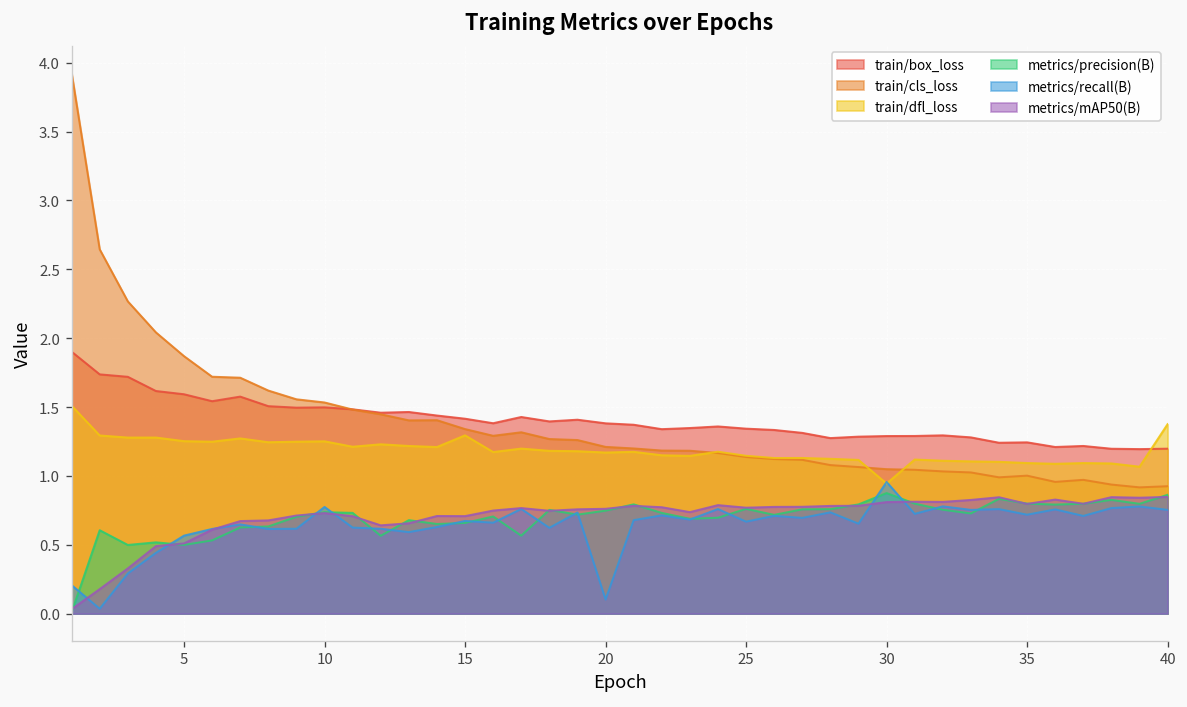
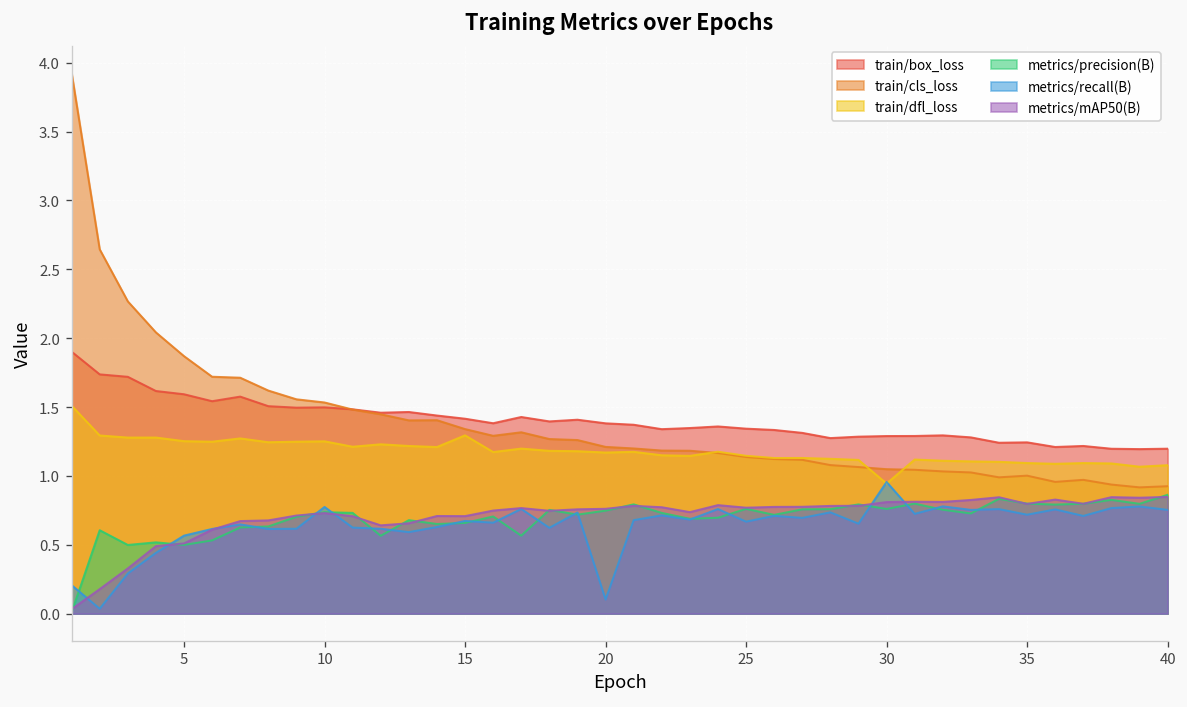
  {
    "train/dfl_loss": {
      "5": 1.25,
      "10": 1.25,
      "15": 1.29,
      "20": 1.17,
      "35": 1.09,
-     "40": 1.38
+     "40": 1.08
    },
    "metrics/precision(B)": {
-     "30": 0.88
+     "30": 0.76
    },
    "metrics/recall(B)": {
      "5": 0.57,
      "10": 0.77,
      "20": 0.10,
      "25": 0.67,
      "35": 0.72,
      "40": 0.75
    },
    "metrics/mAP50(B)": {
      "15": 0.71,
      "30": 0.81
    }
  }
